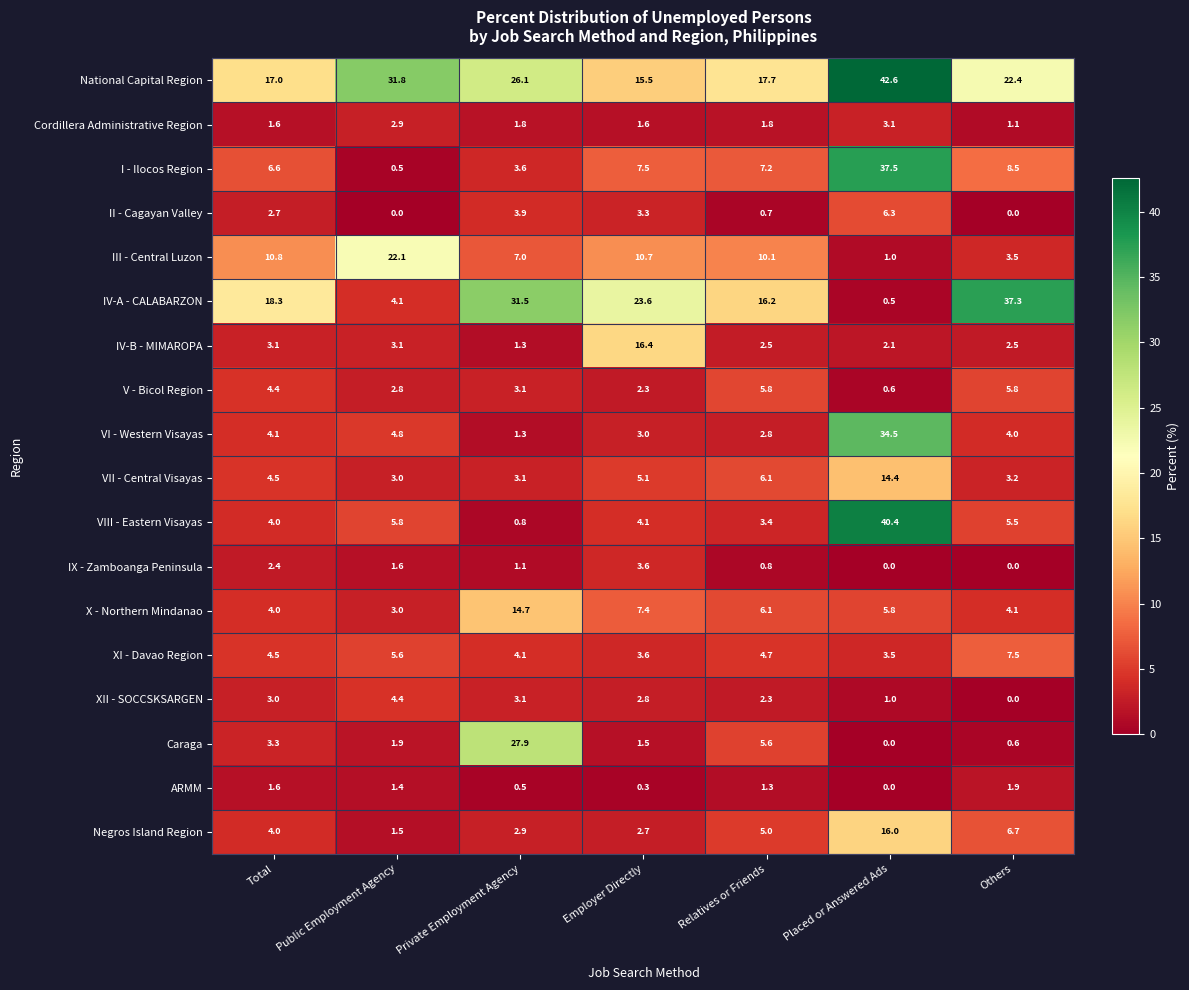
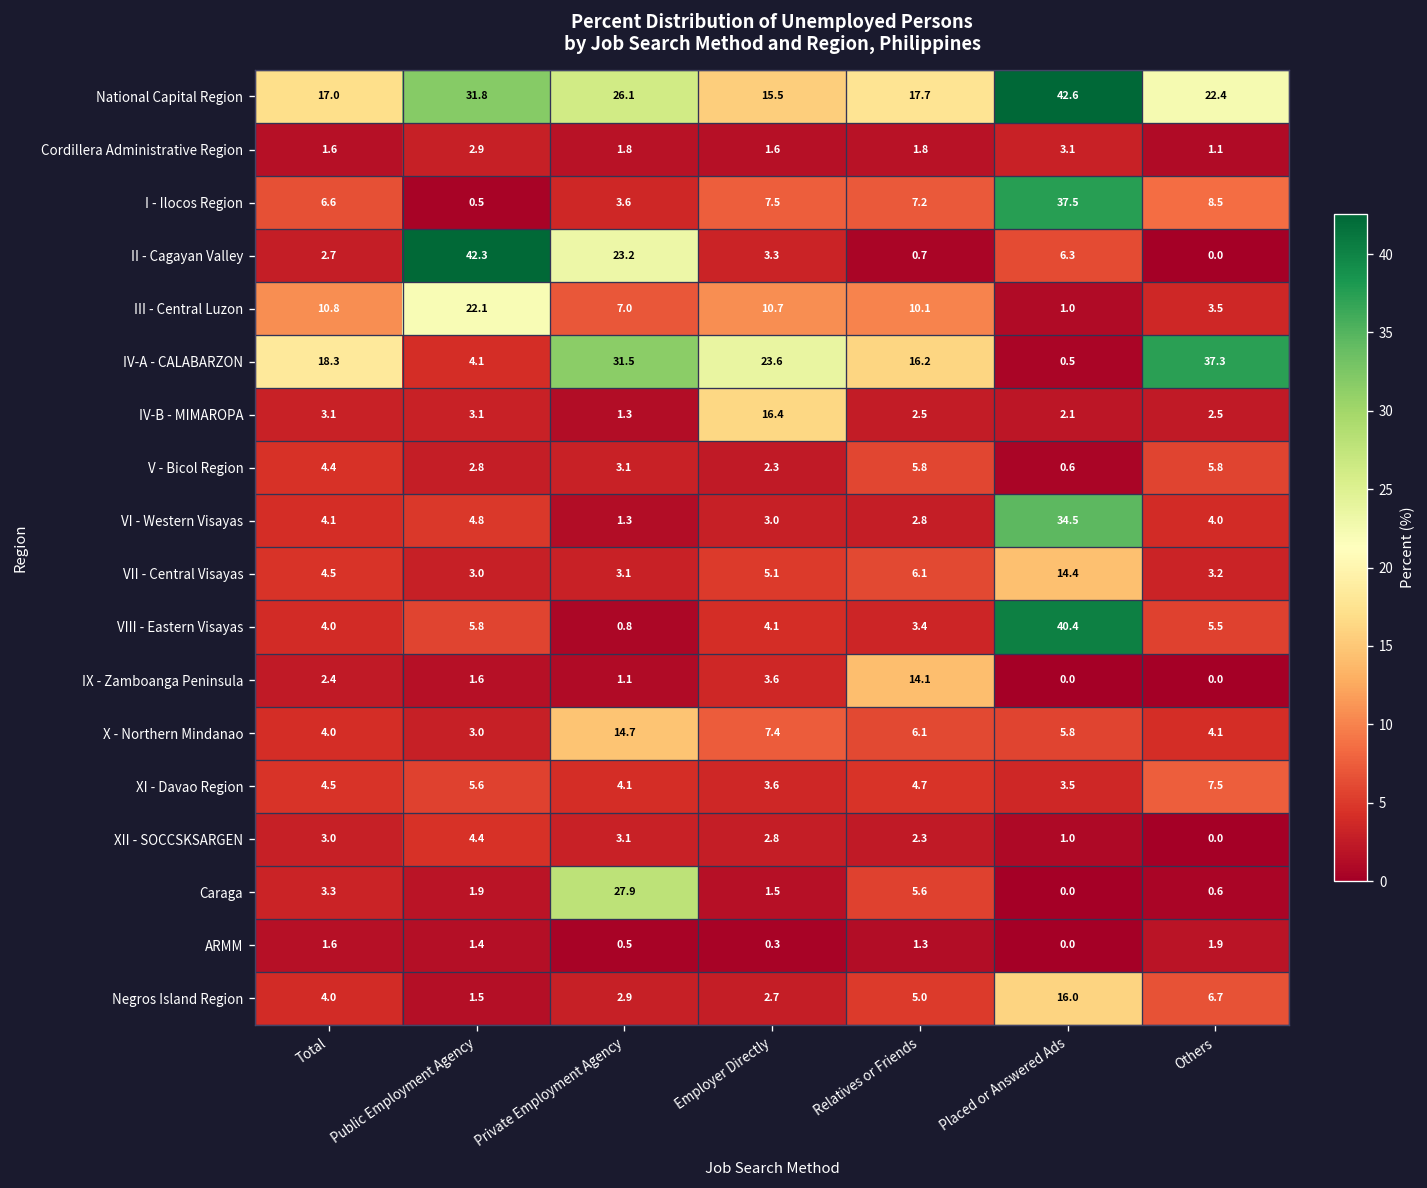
  {
    "National Capital Region": {
      "Total": 17.0,
      "Public Employment Agency": 31.8,
      "Private Employment Agency": 26.1,
      "Employer Directly": 15.5,
      "Relatives or Friends": 17.7,
      "Placed or Answered Ads": 42.6,
      "Others": 22.4
    },
    "Cordillera Administrative Region": {
      "Total": 1.6,
      "Public Employment Agency": 2.9,
      "Private Employment Agency": 1.8,
      "Employer Directly": 1.6,
      "Relatives or Friends": 1.8,
      "Placed or Answered Ads": 3.1,
      "Others": 1.1
    },
    "I - Ilocos Region": {
      "Total": 6.6,
      "Public Employment Agency": 0.5,
      "Private Employment Agency": 3.6,
      "Employer Directly": 7.5,
      "Relatives or Friends": 7.2,
      "Placed or Answered Ads": 37.5,
      "Others": 8.5
    },
    "II - Cagayan Valley": {
      "Total": 2.7,
-     "Public Employment Agency": 0.0,
-     "Private Employment Agency": 3.9,
+     "Public Employment Agency": 42.3,
+     "Private Employment Agency": 23.2,
      "Employer Directly": 3.3,
      "Relatives or Friends": 0.7,
      "Placed or Answered Ads": 6.3,
      "Others": 0.0
    },
    "III - Central Luzon": {
      "Total": 10.8,
      "Public Employment Agency": 22.1,
      "Private Employment Agency": 7.0,
      "Employer Directly": 10.7,
      "Relatives or Friends": 10.1,
      "Placed or Answered Ads": 1.0,
      "Others": 3.5
    },
    "IV-A - CALABARZON": {
      "Total": 18.3,
      "Public Employment Agency": 4.1,
      "Private Employment Agency": 31.5,
      "Employer Directly": 23.6,
      "Relatives or Friends": 16.2,
      "Placed or Answered Ads": 0.5,
      "Others": 37.3
    },
    "IV-B - MIMAROPA": {
      "Total": 3.1,
      "Public Employment Agency": 3.1,
      "Private Employment Agency": 1.3,
      "Employer Directly": 16.4,
      "Relatives or Friends": 2.5,
      "Placed or Answered Ads": 2.1,
      "Others": 2.5
    },
    "V - Bicol Region": {
      "Total": 4.4,
      "Public Employment Agency": 2.8,
      "Private Employment Agency": 3.1,
      "Employer Directly": 2.3,
      "Relatives or Friends": 5.8,
      "Placed or Answered Ads": 0.6,
      "Others": 5.8
    },
    "VI - Western Visayas": {
      "Total": 4.1,
      "Public Employment Agency": 4.8,
      "Private Employment Agency": 1.3,
      "Employer Directly": 3.0,
      "Relatives or Friends": 2.8,
      "Placed or Answered Ads": 34.5,
      "Others": 4.0
    },
    "VII - Central Visayas": {
      "Total": 4.5,
      "Public Employment Agency": 3.0,
      "Private Employment Agency": 3.1,
      "Employer Directly": 5.1,
      "Relatives or Friends": 6.1,
      "Placed or Answered Ads": 14.4,
      "Others": 3.2
    },
    "VIII - Eastern Visayas": {
      "Total": 4.0,
      "Public Employment Agency": 5.8,
      "Private Employment Agency": 0.8,
      "Employer Directly": 4.1,
      "Relatives or Friends": 3.4,
      "Placed or Answered Ads": 40.4,
      "Others": 5.5
    },
    "IX - Zamboanga Peninsula": {
      "Total": 2.4,
      "Public Employment Agency": 1.6,
      "Private Employment Agency": 1.1,
      "Employer Directly": 3.6,
-     "Relatives or Friends": 0.8,
+     "Relatives or Friends": 14.1,
      "Placed or Answered Ads": 0.0,
      "Others": 0.0
    },
    "X - Northern Mindanao": {
      "Total": 4.0,
      "Public Employment Agency": 3.0,
      "Private Employment Agency": 14.7,
      "Employer Directly": 7.4,
      "Relatives or Friends": 6.1,
      "Placed or Answered Ads": 5.8,
      "Others": 4.1
    },
    "XI - Davao Region": {
      "Total": 4.5,
      "Public Employment Agency": 5.6,
      "Private Employment Agency": 4.1,
      "Employer Directly": 3.6,
      "Relatives or Friends": 4.7,
      "Placed or Answered Ads": 3.5,
      "Others": 7.5
    },
    "XII - SOCCSKSARGEN": {
      "Total": 3.0,
      "Public Employment Agency": 4.4,
      "Private Employment Agency": 3.1,
      "Employer Directly": 2.8,
      "Relatives or Friends": 2.3,
      "Placed or Answered Ads": 1.0,
      "Others": 0.0
    },
    "Caraga": {
      "Total": 3.3,
      "Public Employment Agency": 1.9,
      "Private Employment Agency": 27.9,
      "Employer Directly": 1.5,
      "Relatives or Friends": 5.6,
      "Placed or Answered Ads": 0.0,
      "Others": 0.6
    },
    "ARMM": {
      "Total": 1.6,
      "Public Employment Agency": 1.4,
      "Private Employment Agency": 0.5,
      "Employer Directly": 0.3,
      "Relatives or Friends": 1.3,
      "Placed or Answered Ads": 0.0,
      "Others": 1.9
    },
    "Negros Island Region": {
      "Total": 4.0,
      "Public Employment Agency": 1.5,
      "Private Employment Agency": 2.9,
      "Employer Directly": 2.7,
      "Relatives or Friends": 5.0,
      "Placed or Answered Ads": 16.0,
      "Others": 6.7
    }
  }
